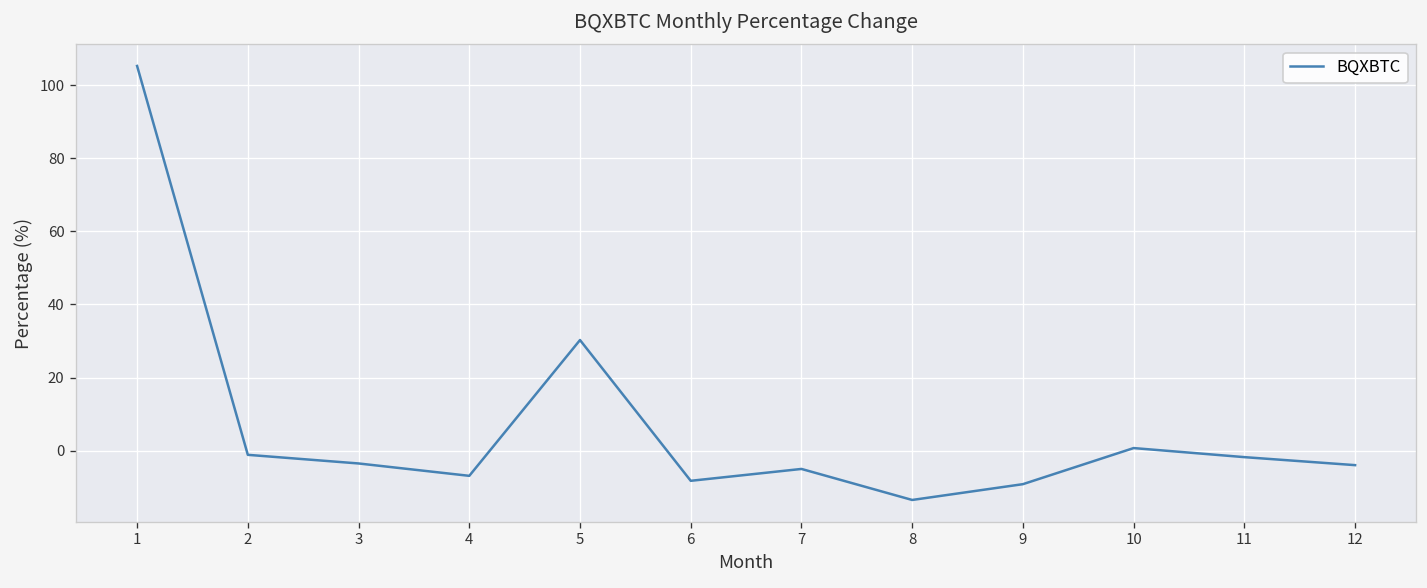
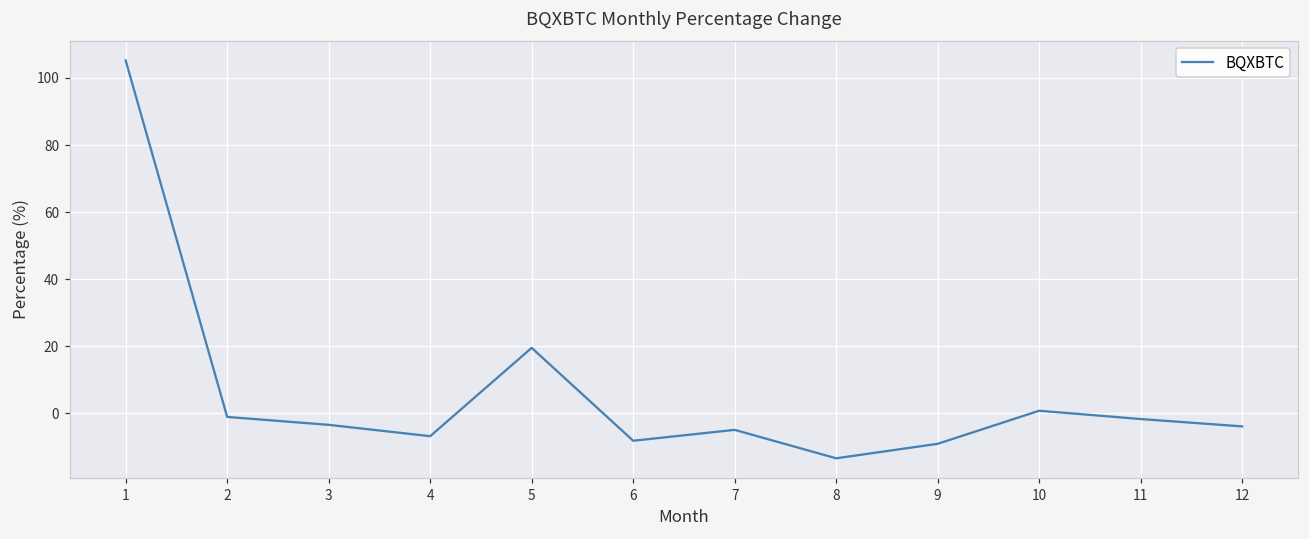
  {
    "1": 105,
    "2": -1,
    "3": -4,
    "4": -7,
-   "5": 30,
+   "5": 19,
    "6": -8,
    "7": -5,
    "8": -13,
    "9": -9,
    "10": 1,
    "11": -2,
    "12": -4
  }
